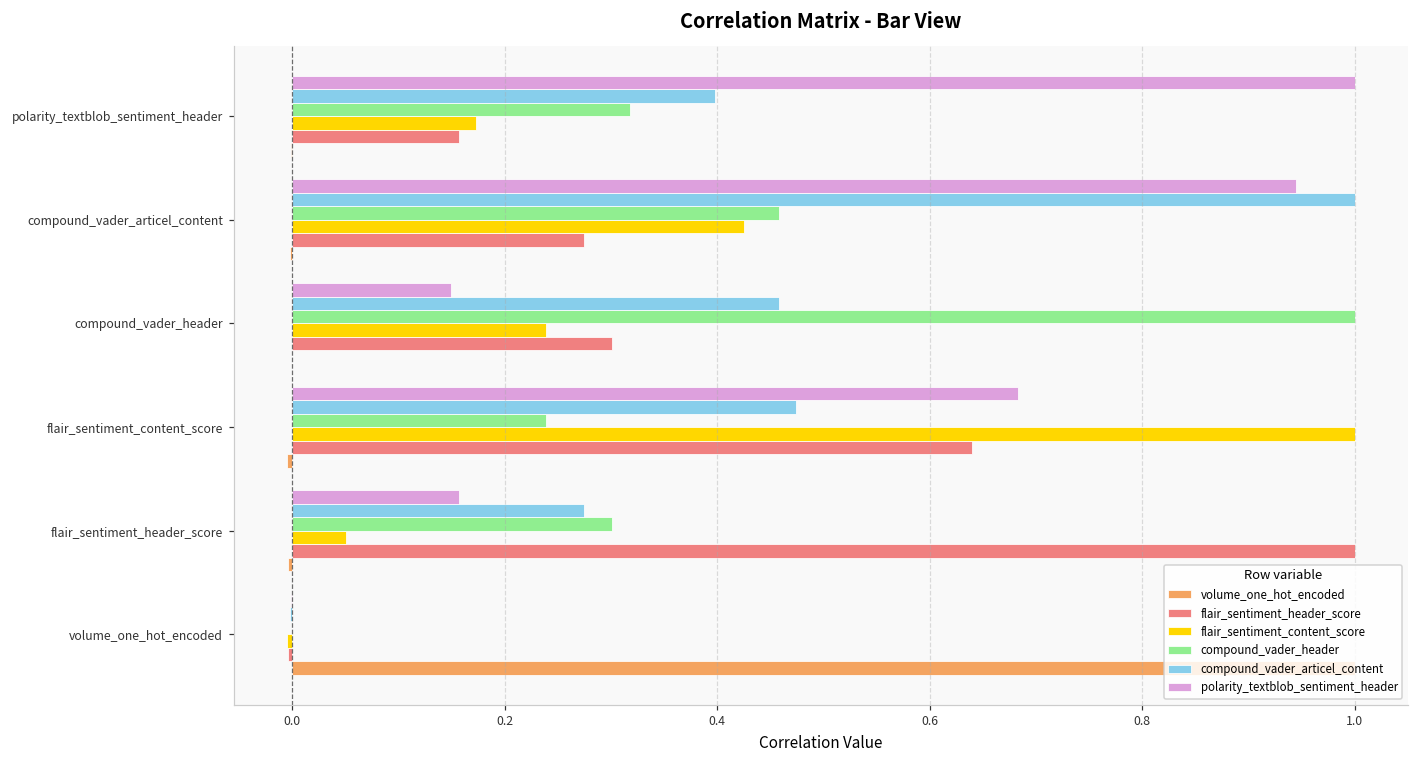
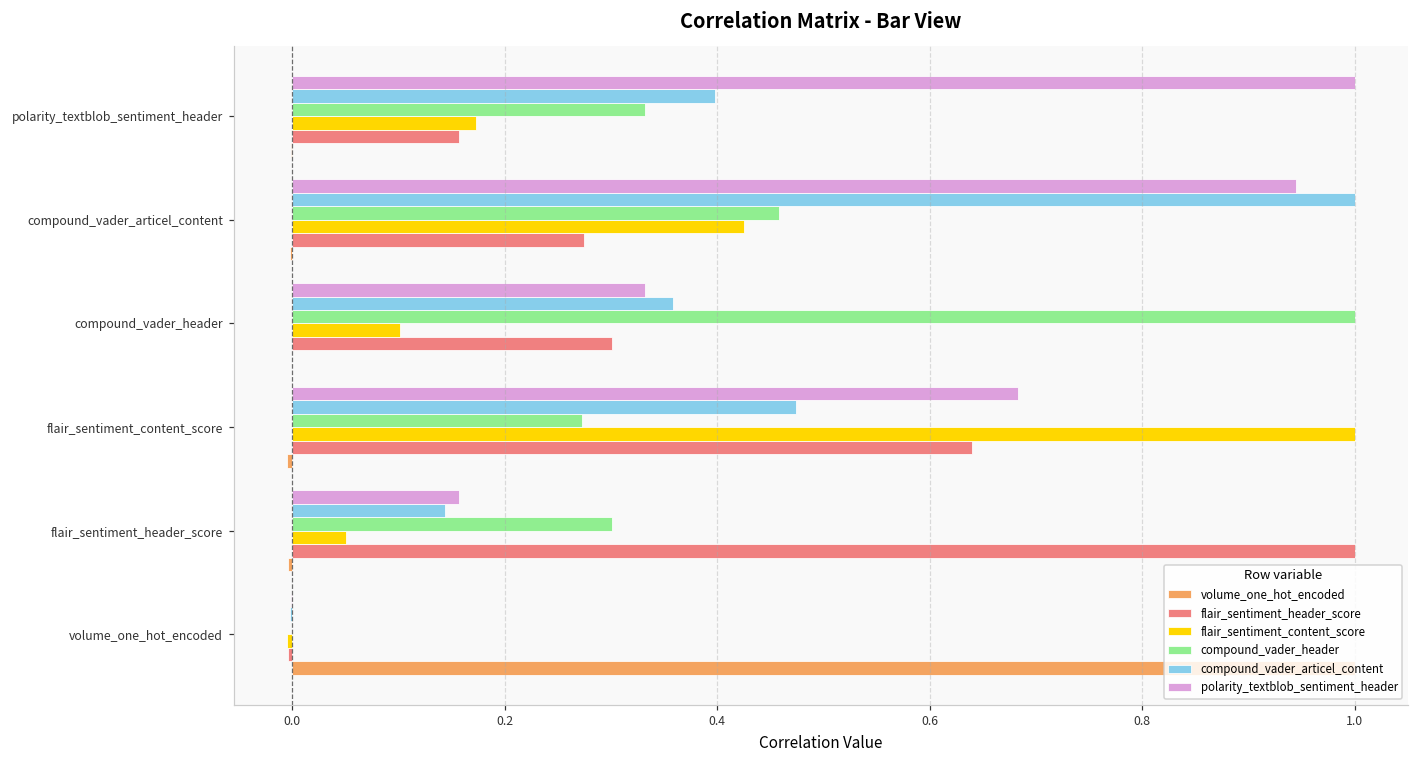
  {
    "flair_sentiment_content_score": {
      "polarity_textblob_sentiment_header": 0.17,
      "compound_vader_articel_content": 0.43,
-     "compound_vader_header": 0.24,
+     "compound_vader_header": 0.10,
      "flair_sentiment_content_score": 1.00,
      "flair_sentiment_header_score": 0.05,
      "volume_one_hot_encoded": -0.01
    },
    "compound_vader_header": {
-     "polarity_textblob_sentiment_header": 0.32,
+     "polarity_textblob_sentiment_header": 0.33,
      "compound_vader_articel_content": 0.46,
      "compound_vader_header": 1.00,
-     "flair_sentiment_content_score": 0.24,
+     "flair_sentiment_content_score": 0.27,
      "flair_sentiment_header_score": 0.30
    },
    "compound_vader_articel_content": {
      "polarity_textblob_sentiment_header": 0.40,
      "compound_vader_articel_content": 1.00,
-     "compound_vader_header": 0.46,
+     "compound_vader_header": 0.36,
      "flair_sentiment_content_score": 0.47,
-     "flair_sentiment_header_score": 0.27,
+     "flair_sentiment_header_score": 0.14,
      "volume_one_hot_encoded": 0.00
    },
    "polarity_textblob_sentiment_header": {
      "polarity_textblob_sentiment_header": 1.00,
      "compound_vader_articel_content": 0.95,
-     "compound_vader_header": 0.15,
+     "compound_vader_header": 0.33,
      "flair_sentiment_content_score": 0.68,
      "flair_sentiment_header_score": 0.16
    }
  }
